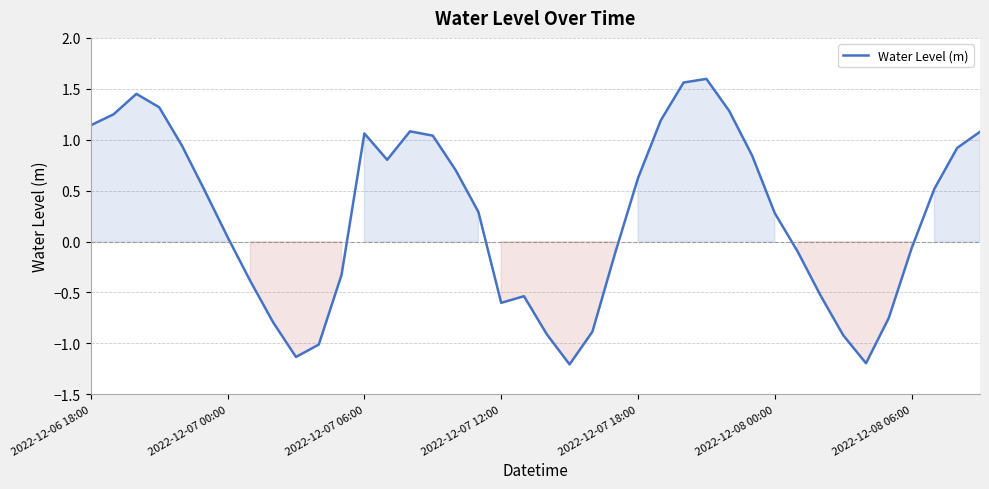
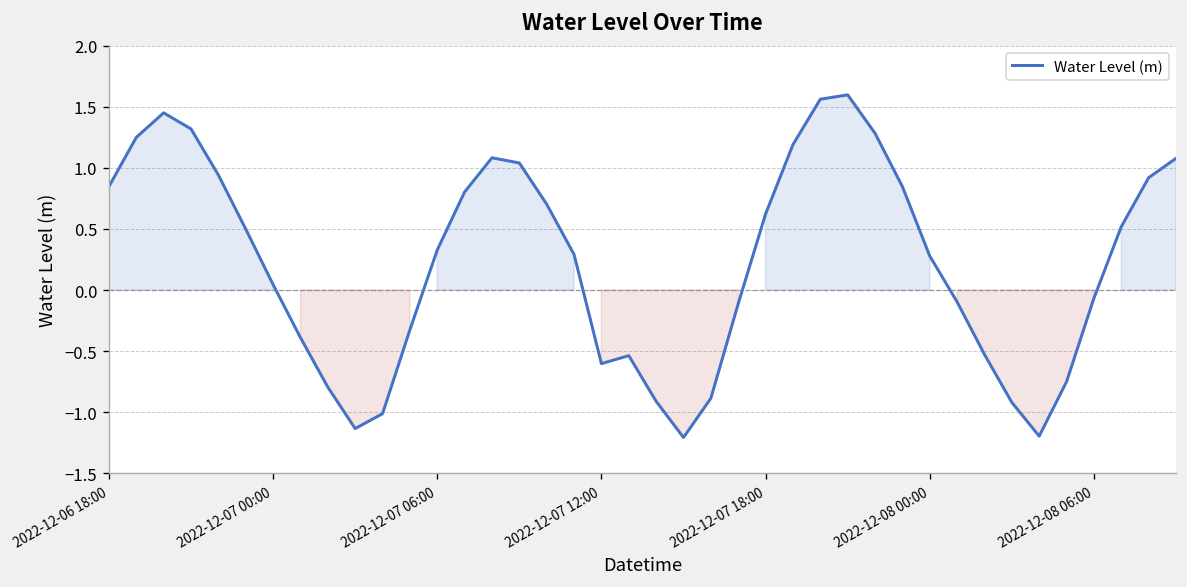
  {
-   "2022-12-06 18:00": 1.14,
+   "2022-12-06 18:00": 0.85,
    "2022-12-07 00:00": 0.04,
-   "2022-12-07 06:00": 1.06,
+   "2022-12-07 06:00": 0.33,
    "2022-12-07 12:00": -0.60,
    "2022-12-07 18:00": 0.62,
    "2022-12-08 00:00": 0.28,
    "2022-12-08 06:00": -0.07
  }
